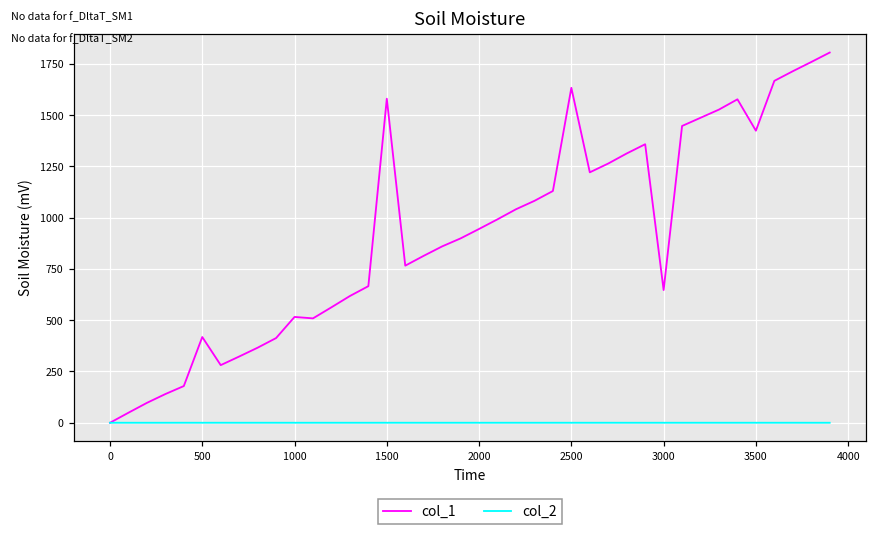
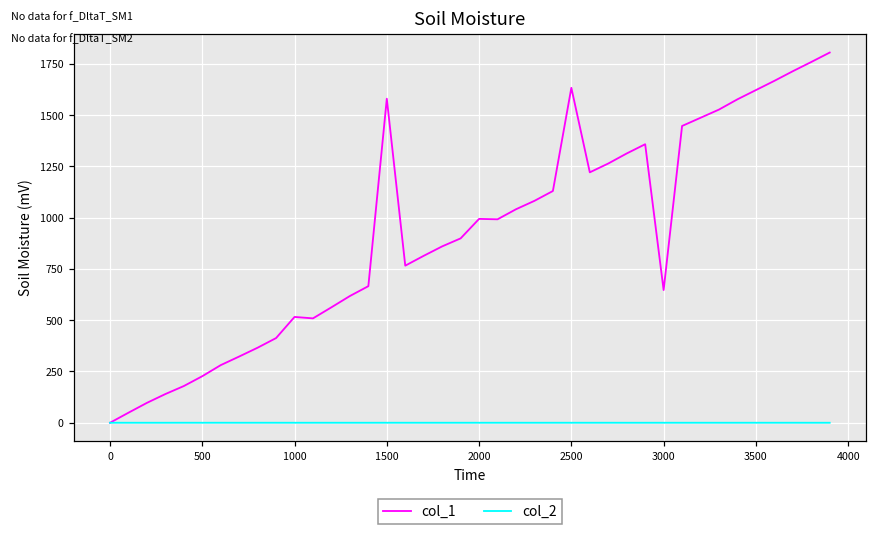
  {
    "col_1": {
-     "500": 420,
+     "500": 230,
      "1000": 520,
      "1500": 1580,
-     "2000": 950,
+     "2000": 990,
      "2500": 1630,
      "3000": 650,
-     "3500": 1420
+     "3500": 1620
    },
    "col_2": {
      "500": 0,
      "1000": 0,
      "1500": 0,
      "2000": 0,
      "2500": 0,
      "3000": 0,
      "3500": 0
    }
  }
